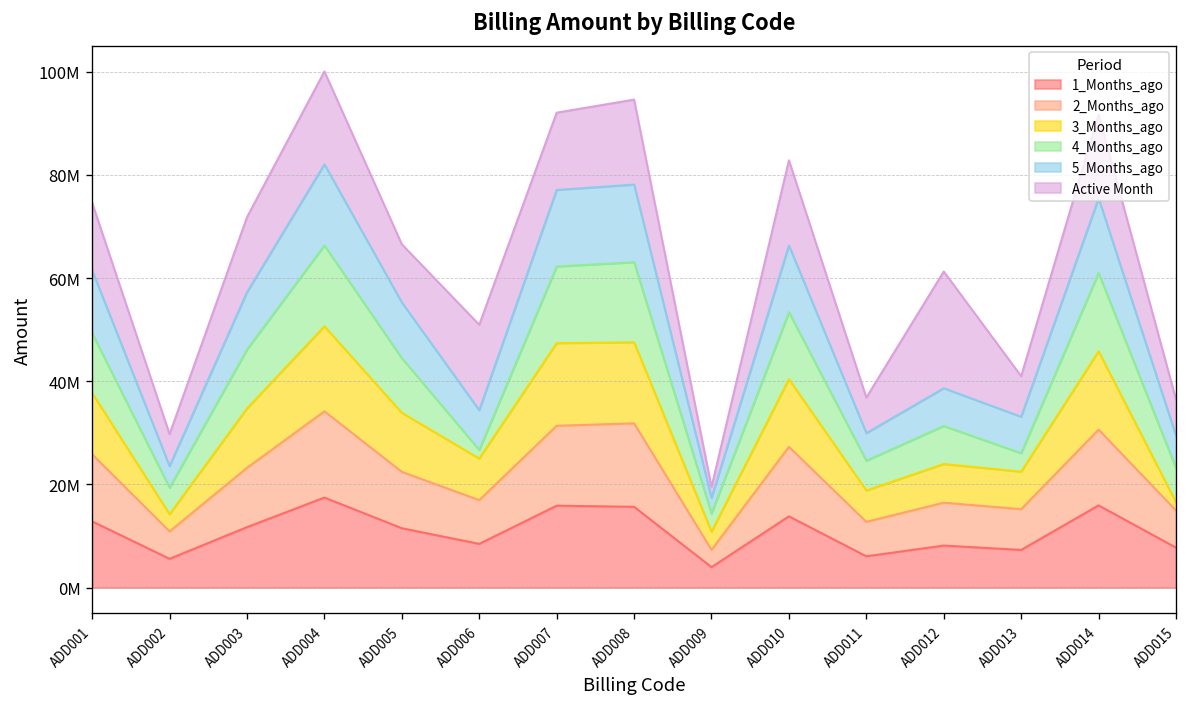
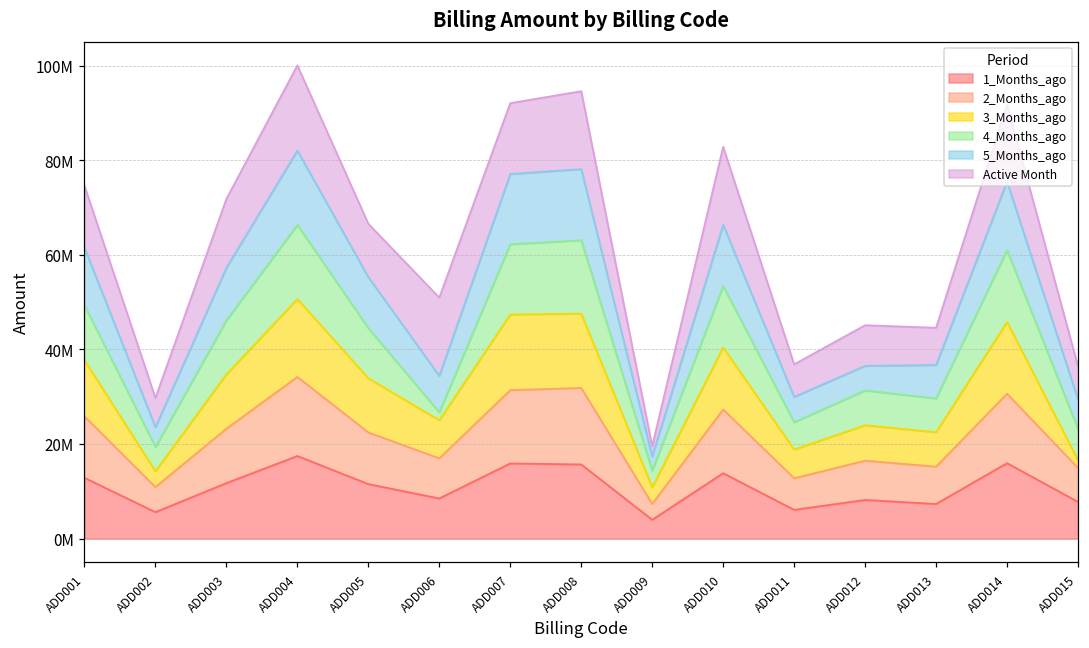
  {
    "3_Months_ago": {
      "ADD001": 12000000,
      "ADD002": 3000000,
      "ADD003": 11000000,
      "ADD004": 16000000,
      "ADD005": 11000000,
      "ADD006": 8000000,
      "ADD007": 16000000,
      "ADD008": 16000000,
      "ADD009": 4000000,
      "ADD010": 13000000,
      "ADD011": 6000000,
      "ADD012": 7000000,
      "ADD013": 7000000,
      "ADD014": 15000000,
      "ADD015": 2000000
    },
    "4_Months_ago": {
      "ADD001": 12000000,
      "ADD002": 5000000,
      "ADD003": 11000000,
      "ADD004": 16000000,
      "ADD005": 11000000,
      "ADD006": 2000000,
      "ADD007": 15000000,
      "ADD008": 16000000,
      "ADD009": 4000000,
      "ADD010": 13000000,
      "ADD011": 6000000,
      "ADD012": 7000000,
-     "ADD013": 4000000,
+     "ADD013": 7000000,
      "ADD014": 15000000,
      "ADD015": 7000000
    },
    "5_Months_ago": {
      "ADD001": 12000000,
      "ADD002": 4000000,
      "ADD003": 11000000,
      "ADD004": 16000000,
      "ADD005": 11000000,
      "ADD006": 8000000,
      "ADD007": 15000000,
      "ADD008": 15000000,
      "ADD009": 3000000,
      "ADD010": 13000000,
      "ADD011": 5000000,
-     "ADD012": 7000000,
+     "ADD012": 5000000,
      "ADD013": 7000000,
      "ADD014": 14000000,
      "ADD015": 6000000
    },
    "Active Month": {
      "ADD001": 13000000,
      "ADD002": 6000000,
      "ADD003": 15000000,
      "ADD004": 18000000,
      "ADD005": 11000000,
      "ADD006": 17000000,
      "ADD007": 15000000,
      "ADD008": 16000000,
      "ADD009": 2000000,
      "ADD010": 17000000,
      "ADD011": 7000000,
-     "ADD012": 23000000,
+     "ADD012": 9000000,
      "ADD013": 8000000,
      "ADD015": 7000000
    }
  }
